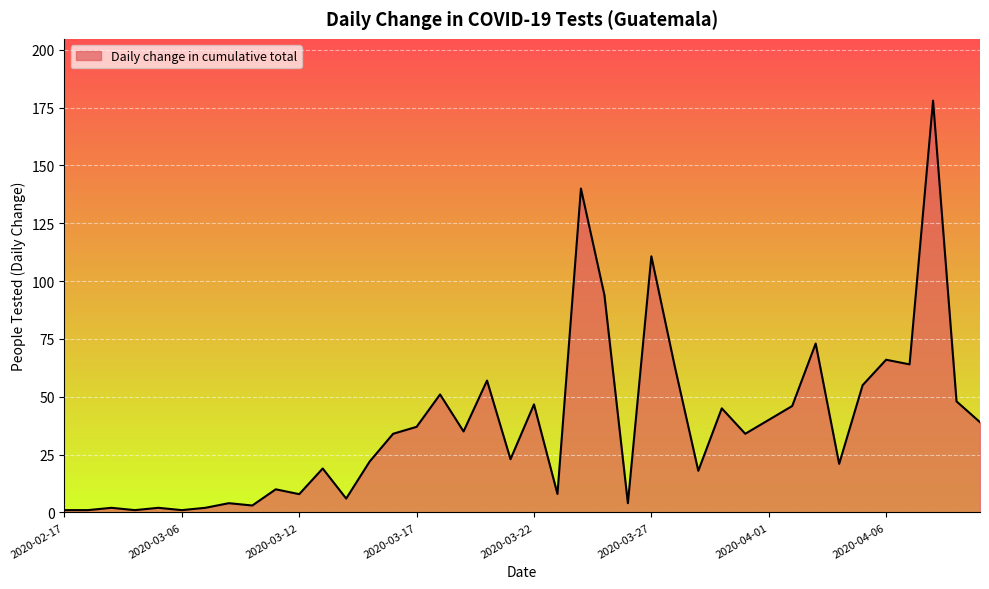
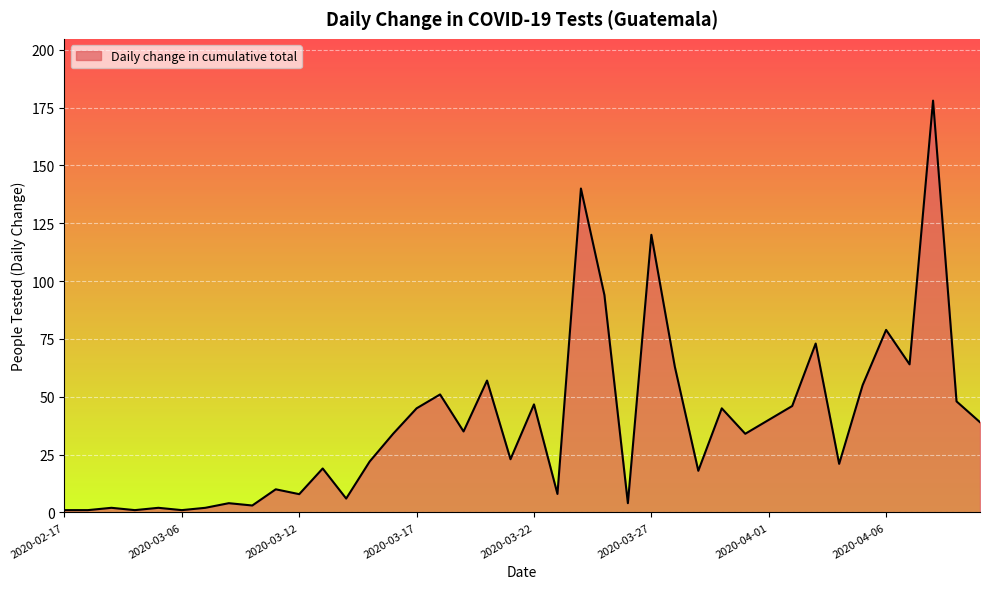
  {
    "2020-02-17": 1,
    "2020-03-06": 1,
    "2020-03-12": 8,
-   "2020-03-17": 37,
+   "2020-03-17": 45,
    "2020-03-22": 47,
-   "2020-03-27": 111,
+   "2020-03-27": 120,
    "2020-04-01": 40,
-   "2020-04-06": 66
+   "2020-04-06": 79
  }
